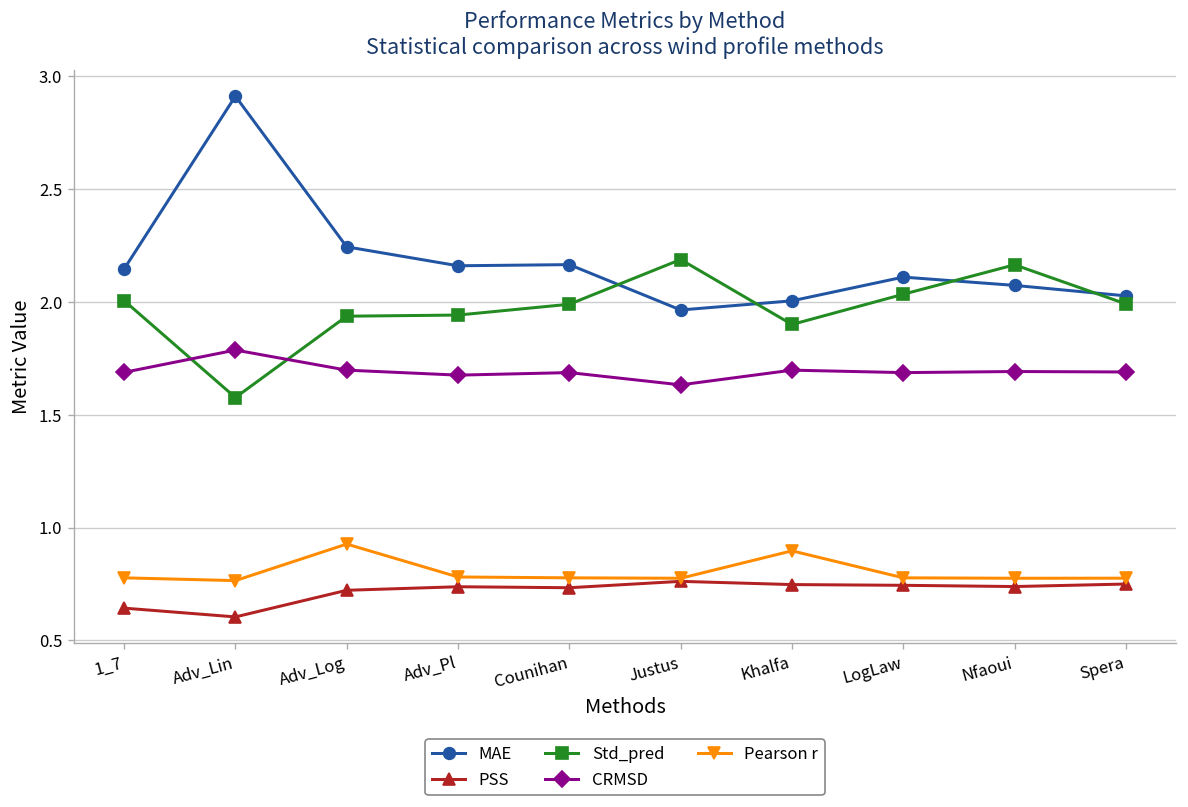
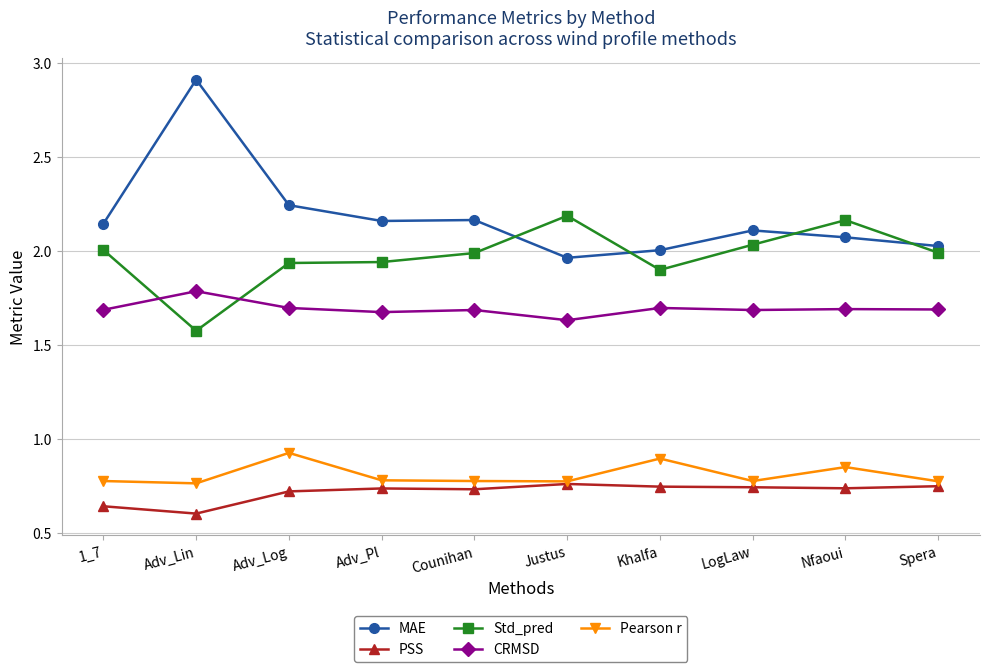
  {
    "MAE": {
      "1_7": 2.15,
      "Adv_Lin": 2.91,
      "Adv_Log": 2.24,
      "Adv_Pl": 2.16,
      "Counihan": 2.17,
      "Justus": 1.96,
      "Khalfa": 2.01,
      "LogLaw": 2.11,
      "Nfaoui": 2.07,
      "Spera": 2.03
    },
    "PSS": {
      "1_7": 0.64,
      "Adv_Lin": 0.60,
      "Adv_Log": 0.72,
      "Adv_Pl": 0.74,
      "Counihan": 0.73,
      "Justus": 0.76,
      "Khalfa": 0.75,
      "LogLaw": 0.74,
      "Nfaoui": 0.74,
      "Spera": 0.75
    },
    "Std_pred": {
      "1_7": 2.01,
      "Adv_Lin": 1.58,
      "Adv_Log": 1.94,
      "Adv_Pl": 1.94,
      "Counihan": 1.99,
      "Justus": 2.19,
      "Khalfa": 1.90,
      "LogLaw": 2.03,
      "Nfaoui": 2.17,
      "Spera": 1.99
    },
    "CRMSD": {
      "1_7": 1.69,
      "Adv_Lin": 1.79,
      "Adv_Log": 1.70,
      "Adv_Pl": 1.68,
      "Counihan": 1.69,
      "Justus": 1.63,
      "Khalfa": 1.70,
      "LogLaw": 1.69,
      "Nfaoui": 1.69,
      "Spera": 1.69
    },
    "Pearson r": {
      "1_7": 0.78,
      "Adv_Lin": 0.76,
      "Adv_Log": 0.93,
      "Adv_Pl": 0.78,
      "Counihan": 0.78,
      "Justus": 0.77,
      "Khalfa": 0.90,
      "LogLaw": 0.78,
-     "Nfaoui": 0.77,
+     "Nfaoui": 0.85,
      "Spera": 0.78
    }
  }
